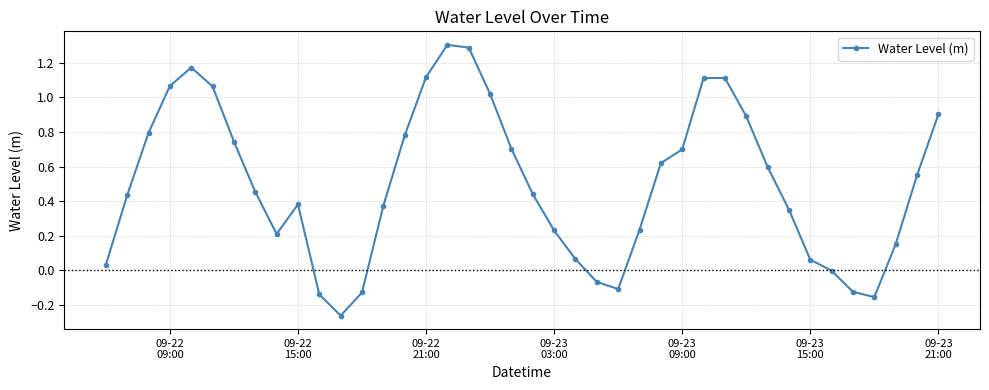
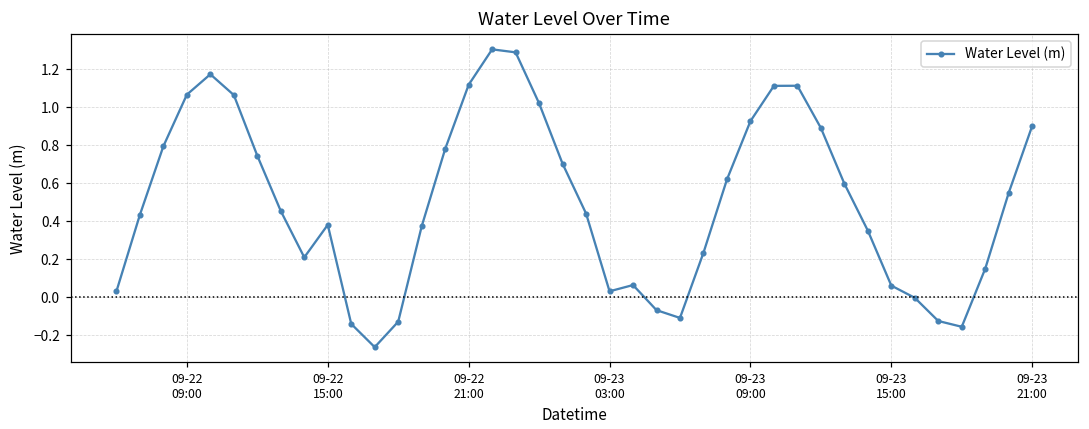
  {
    "09-22 09:00": 1.07,
    "09-22 15:00": 0.38,
    "09-22 21:00": 1.12,
-   "09-23 03:00": 0.23,
-   "09-23 09:00": 0.70,
+   "09-23 03:00": 0.03,
+   "09-23 09:00": 0.93,
    "09-23 15:00": 0.06,
    "09-23 21:00": 0.90
  }
